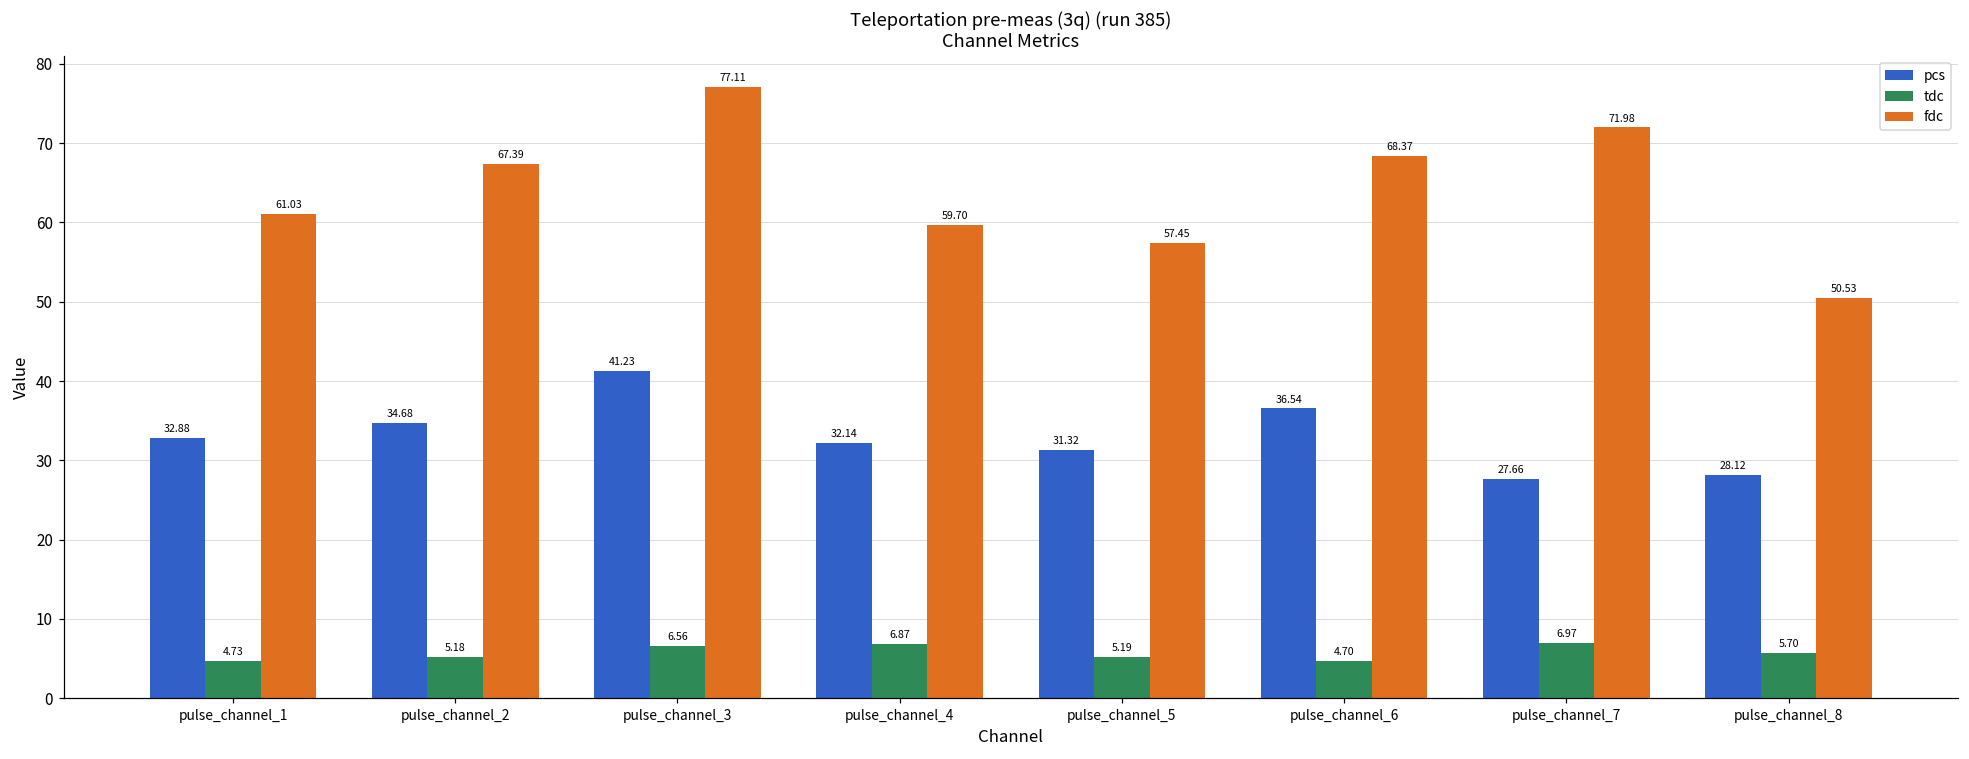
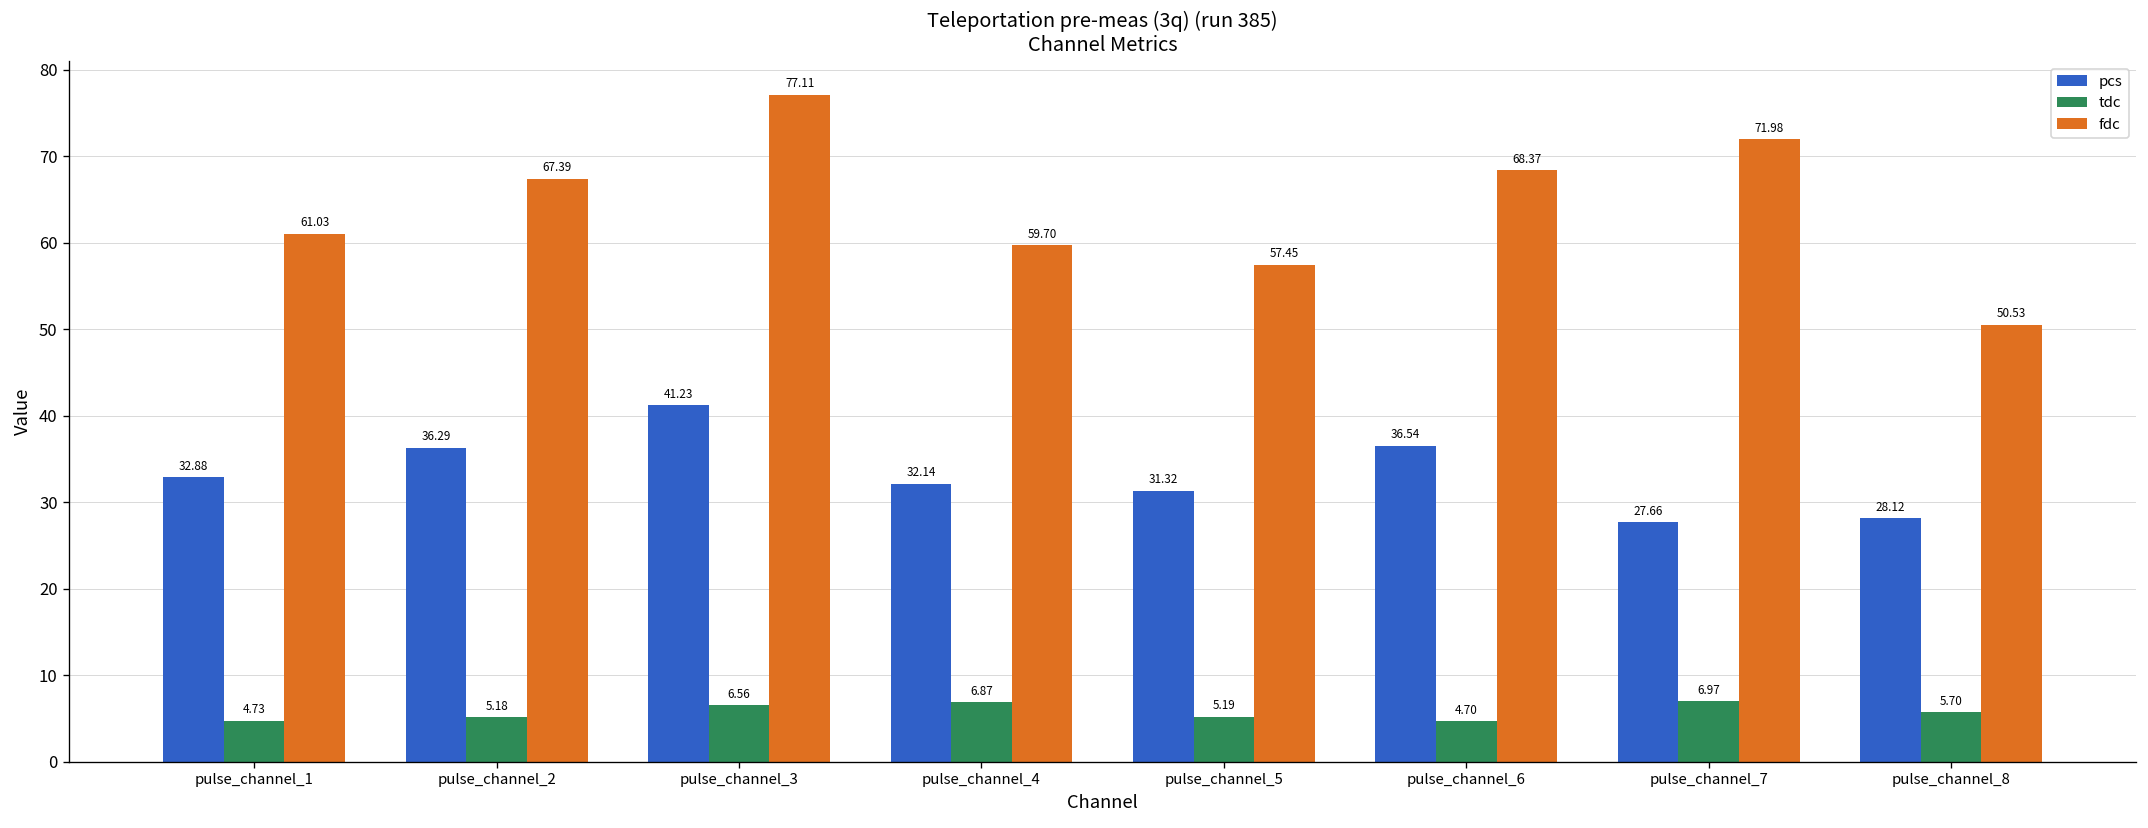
  {
    "pcs": {
      "pulse_channel_1": 32.88,
-     "pulse_channel_2": 34.68,
+     "pulse_channel_2": 36.29,
      "pulse_channel_3": 41.23,
      "pulse_channel_4": 32.14,
      "pulse_channel_5": 31.32,
      "pulse_channel_6": 36.54,
      "pulse_channel_7": 27.66,
      "pulse_channel_8": 28.12
    },
    "tdc": {
      "pulse_channel_1": 4.73,
      "pulse_channel_2": 5.18,
      "pulse_channel_3": 6.56,
      "pulse_channel_4": 6.87,
      "pulse_channel_5": 5.19,
      "pulse_channel_6": 4.70,
      "pulse_channel_7": 6.97,
      "pulse_channel_8": 5.70
    },
    "fdc": {
      "pulse_channel_1": 61.03,
      "pulse_channel_2": 67.39,
      "pulse_channel_3": 77.11,
      "pulse_channel_4": 59.70,
      "pulse_channel_5": 57.45,
      "pulse_channel_6": 68.37,
      "pulse_channel_7": 71.98,
      "pulse_channel_8": 50.53
    }
  }
